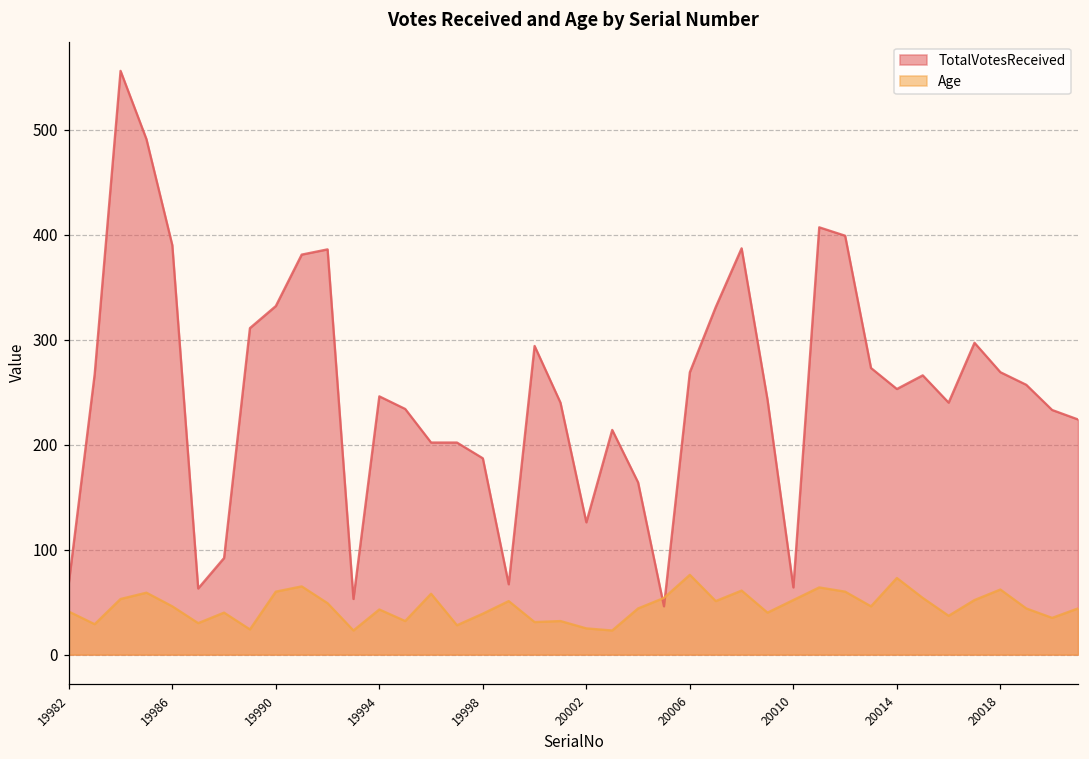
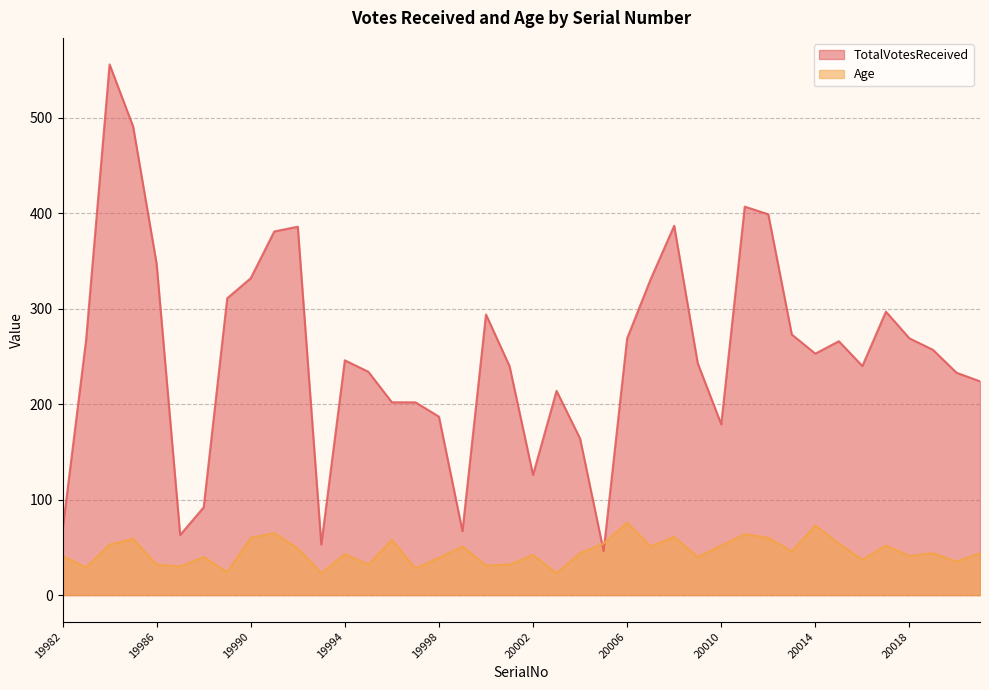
  {
    "TotalVotesReceived": {
      "19982": 70,
-     "19986": 390,
+     "19986": 350,
      "19990": 330,
      "19994": 250,
      "19998": 190,
      "20002": 130,
      "20006": 270,
-     "20010": 60,
+     "20010": 180,
      "20014": 250,
      "20018": 270
    },
    "Age": {
      "19982": 40,
-     "19986": 50,
+     "19986": 30,
      "19990": 60,
      "19994": 40,
      "19998": 40,
-     "20002": 30,
+     "20002": 40,
      "20006": 80,
      "20010": 50,
      "20014": 70,
-     "20018": 60
+     "20018": 40
    }
  }
